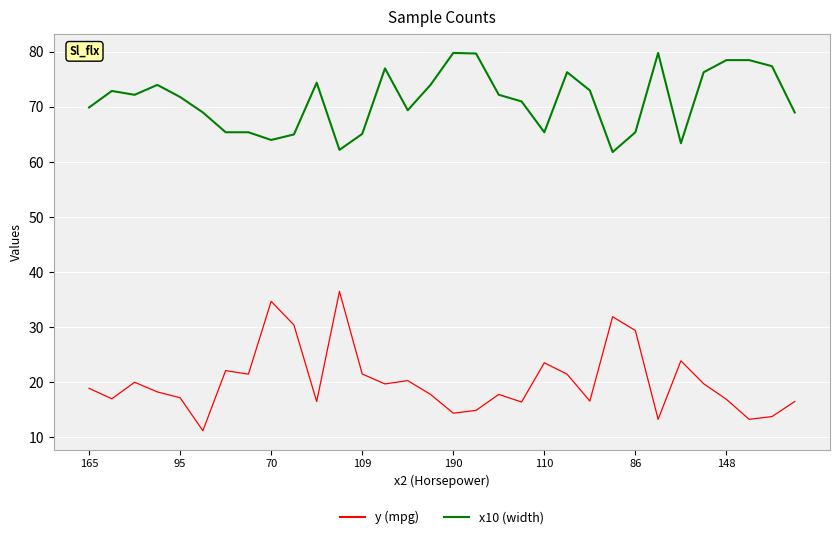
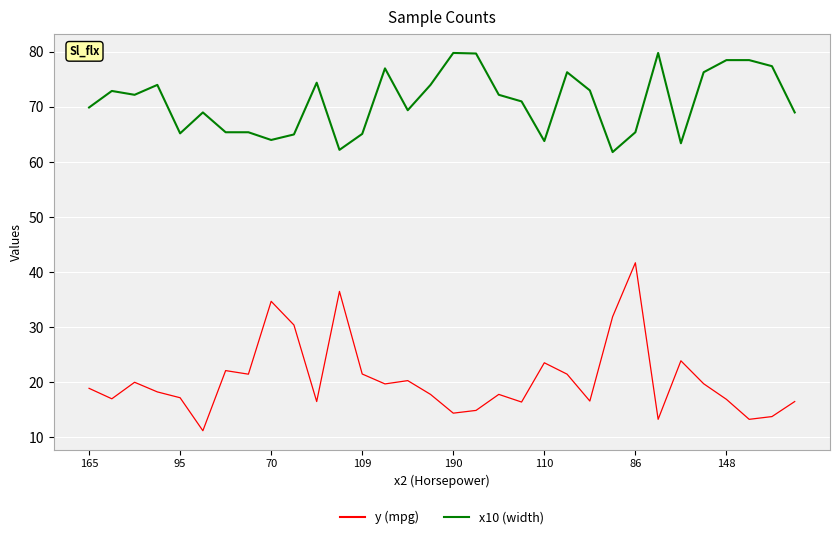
  {
    "y (mpg)": {
      "165": 19,
      "95": 17,
      "70": 35,
      "109": 22,
      "190": 14,
      "110": 24,
-     "86": 29,
+     "86": 42,
      "148": 17
    },
    "x10 (width)": {
      "165": 70,
-     "95": 72,
+     "95": 65,
      "70": 64,
      "109": 65,
      "190": 80,
-     "110": 65,
+     "110": 64,
      "86": 65,
      "148": 79
    }
  }
